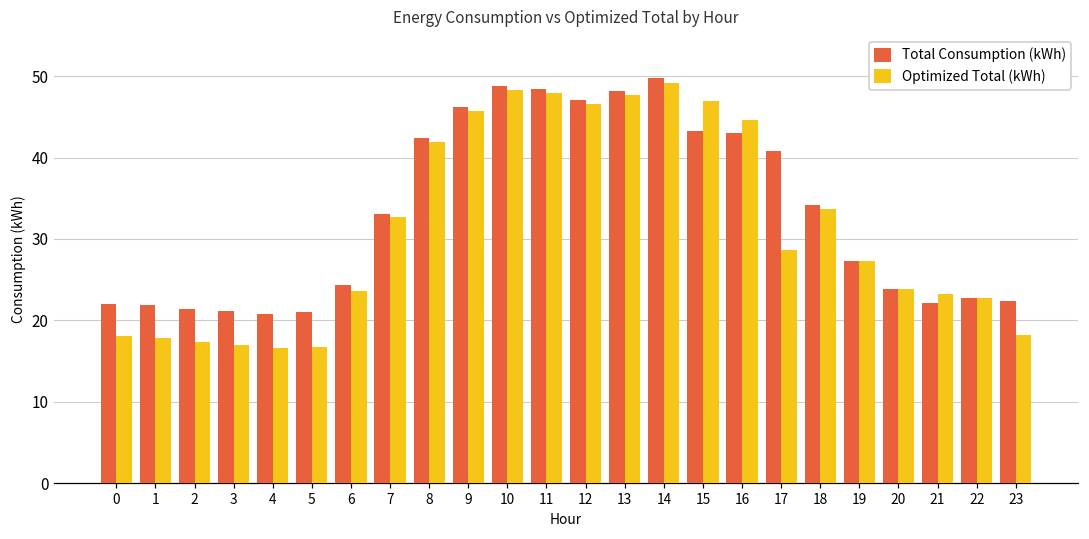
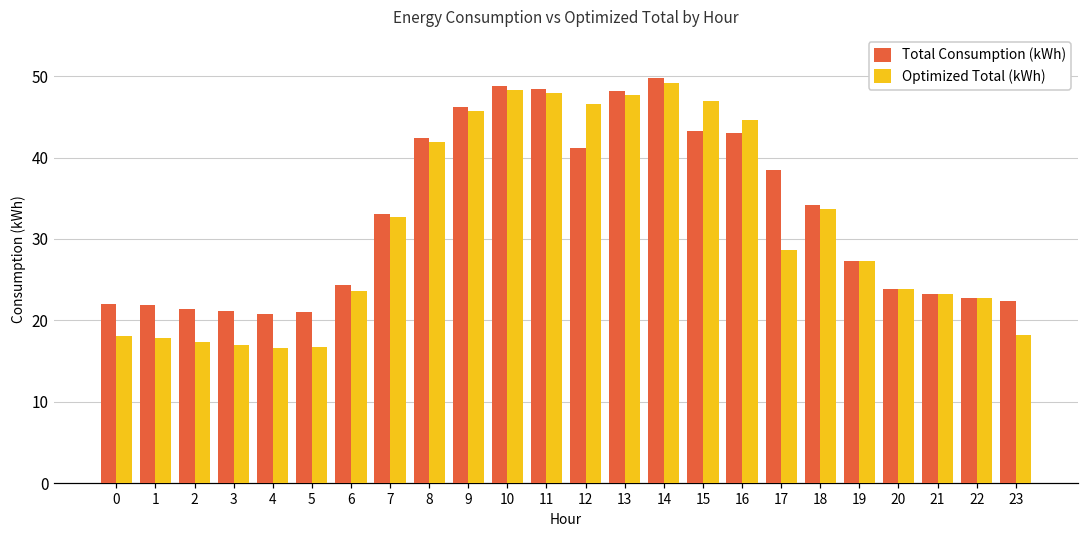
  {
    "Total Consumption (kWh)": {
      "0": 22,
      "1": 22,
      "2": 21,
      "3": 21,
      "4": 21,
      "5": 21,
      "6": 24,
      "7": 33,
      "8": 42,
      "9": 46,
      "10": 49,
      "11": 48,
-     "12": 47,
+     "12": 41,
      "13": 48,
      "14": 50,
      "15": 43,
      "16": 43,
-     "17": 41,
+     "17": 39,
      "18": 34,
      "19": 27,
      "20": 24,
-     "21": 22,
+     "21": 23,
      "22": 23,
      "23": 22
    },
    "Optimized Total (kWh)": {
      "0": 18,
      "1": 18,
      "2": 17,
      "3": 17,
      "4": 17,
      "5": 17,
      "6": 24,
      "7": 33,
      "8": 42,
      "9": 46,
      "10": 48,
      "11": 48,
      "12": 47,
      "13": 48,
      "14": 49,
      "15": 47,
      "16": 45,
      "17": 29,
      "18": 34,
      "19": 27,
      "20": 24,
      "21": 23,
      "22": 23,
      "23": 18
    }
  }
